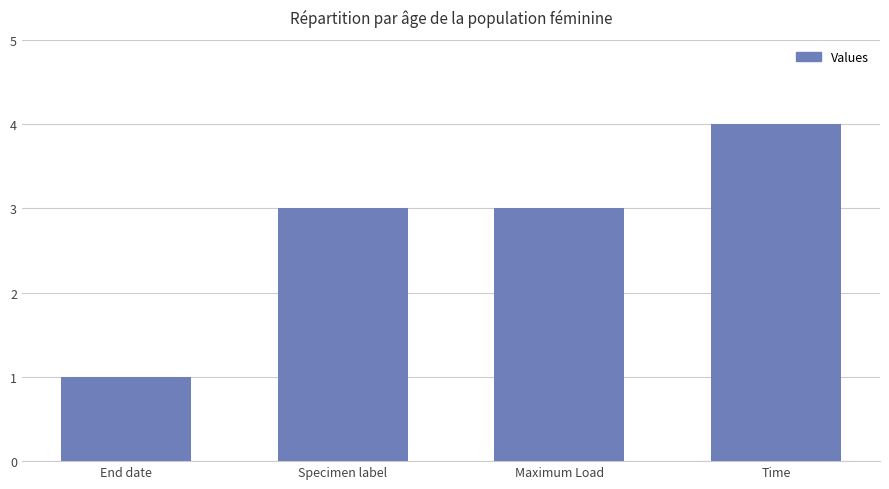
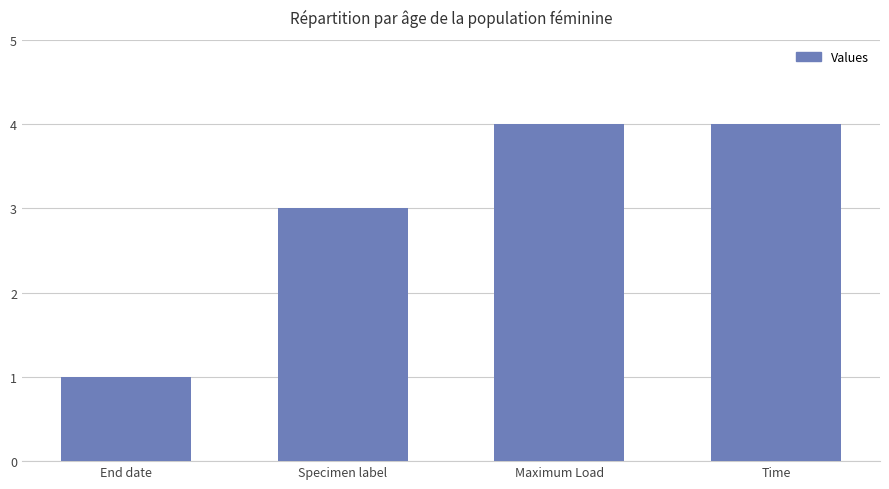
  {
    "End date": 1,
    "Specimen label": 3,
-   "Maximum Load": 3,
+   "Maximum Load": 4,
    "Time": 4
  }
